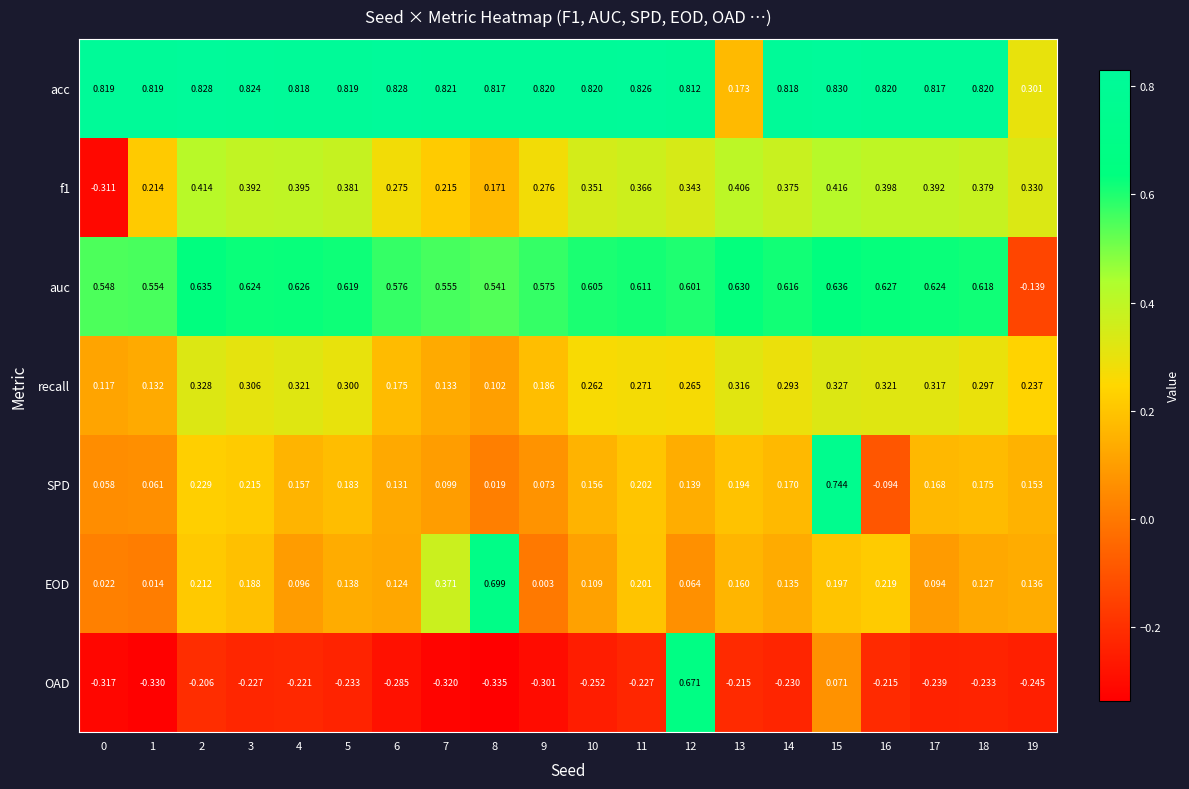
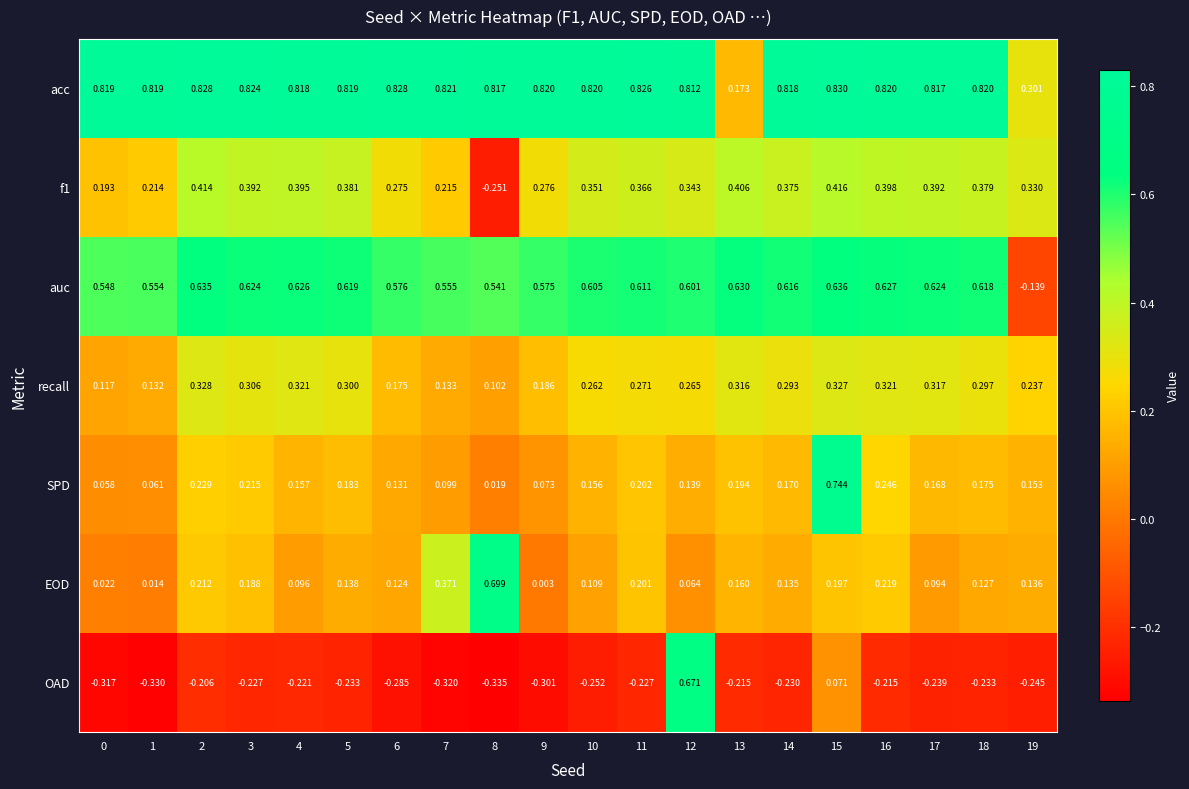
  {
    "acc": {
      "0": 0.819,
      "1": 0.819,
      "2": 0.828,
      "3": 0.824,
      "4": 0.818,
      "5": 0.819,
      "6": 0.828,
      "7": 0.821,
      "8": 0.817,
      "9": 0.820,
      "10": 0.820,
      "11": 0.826,
      "12": 0.812,
      "13": 0.173,
      "14": 0.818,
      "15": 0.830,
      "16": 0.820,
      "17": 0.817,
      "18": 0.820,
      "19": 0.301
    },
    "f1": {
-     "0": -0.311,
+     "0": 0.193,
      "1": 0.214,
      "2": 0.414,
      "3": 0.392,
      "4": 0.395,
      "5": 0.381,
      "6": 0.275,
      "7": 0.215,
-     "8": 0.171,
+     "8": -0.251,
      "9": 0.276,
      "10": 0.351,
      "11": 0.366,
      "12": 0.343,
      "13": 0.406,
      "14": 0.375,
      "15": 0.416,
      "16": 0.398,
      "17": 0.392,
      "18": 0.379,
      "19": 0.330
    },
    "auc": {
      "0": 0.548,
      "1": 0.554,
      "2": 0.635,
      "3": 0.624,
      "4": 0.626,
      "5": 0.619,
      "6": 0.576,
      "7": 0.555,
      "8": 0.541,
      "9": 0.575,
      "10": 0.605,
      "11": 0.611,
      "12": 0.601,
      "13": 0.630,
      "14": 0.616,
      "15": 0.636,
      "16": 0.627,
      "17": 0.624,
      "18": 0.618,
      "19": -0.139
    },
    "recall": {
      "0": 0.117,
      "1": 0.132,
      "2": 0.328,
      "3": 0.306,
      "4": 0.321,
      "5": 0.300,
      "6": 0.175,
      "7": 0.133,
      "8": 0.102,
      "9": 0.186,
      "10": 0.262,
      "11": 0.271,
      "12": 0.265,
      "13": 0.316,
      "14": 0.293,
      "15": 0.327,
      "16": 0.321,
      "17": 0.317,
      "18": 0.297,
      "19": 0.237
    },
    "SPD": {
      "0": 0.058,
      "1": 0.061,
      "2": 0.229,
      "3": 0.215,
      "4": 0.157,
      "5": 0.183,
      "6": 0.131,
      "7": 0.099,
      "8": 0.019,
      "9": 0.073,
      "10": 0.156,
      "11": 0.202,
      "12": 0.139,
      "13": 0.194,
      "14": 0.170,
      "15": 0.744,
-     "16": -0.094,
+     "16": 0.246,
      "17": 0.168,
      "18": 0.175,
      "19": 0.153
    },
    "EOD": {
      "0": 0.022,
      "1": 0.014,
      "2": 0.212,
      "3": 0.188,
      "4": 0.096,
      "5": 0.138,
      "6": 0.124,
      "7": 0.371,
      "8": 0.699,
      "9": 0.003,
      "10": 0.109,
      "11": 0.201,
      "12": 0.064,
      "13": 0.160,
      "14": 0.135,
      "15": 0.197,
      "16": 0.219,
      "17": 0.094,
      "18": 0.127,
      "19": 0.136
    },
    "OAD": {
      "0": -0.317,
      "1": -0.330,
      "2": -0.206,
      "3": -0.227,
      "4": -0.221,
      "5": -0.233,
      "6": -0.285,
      "7": -0.320,
      "8": -0.335,
      "9": -0.301,
      "10": -0.252,
      "11": -0.227,
      "12": 0.671,
      "13": -0.215,
      "14": -0.230,
      "15": 0.071,
      "16": -0.215,
      "17": -0.239,
      "18": -0.233,
      "19": -0.245
    }
  }
